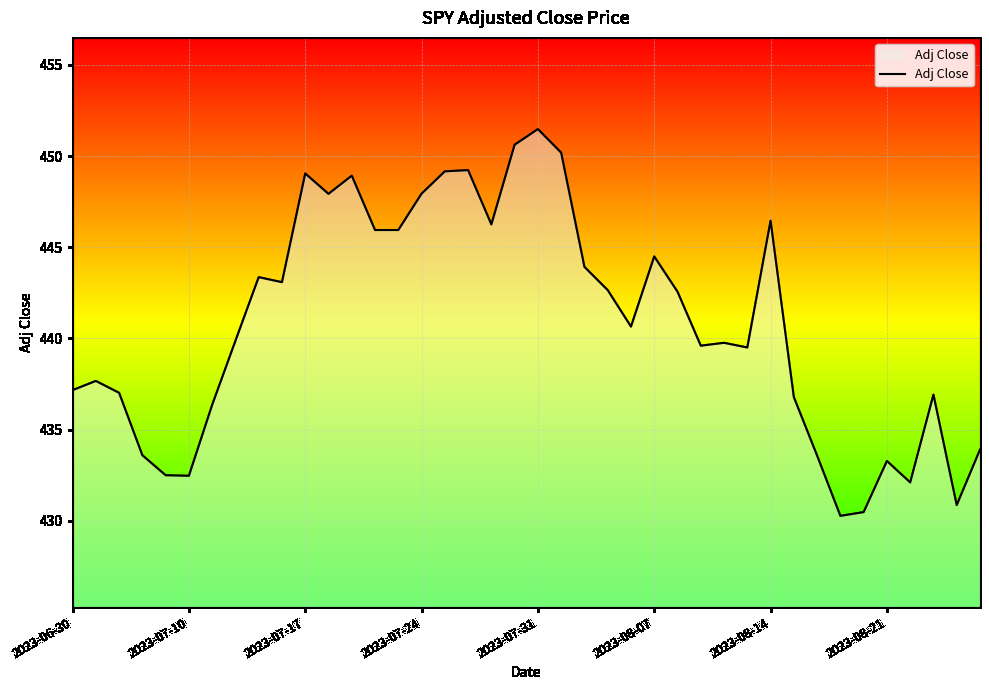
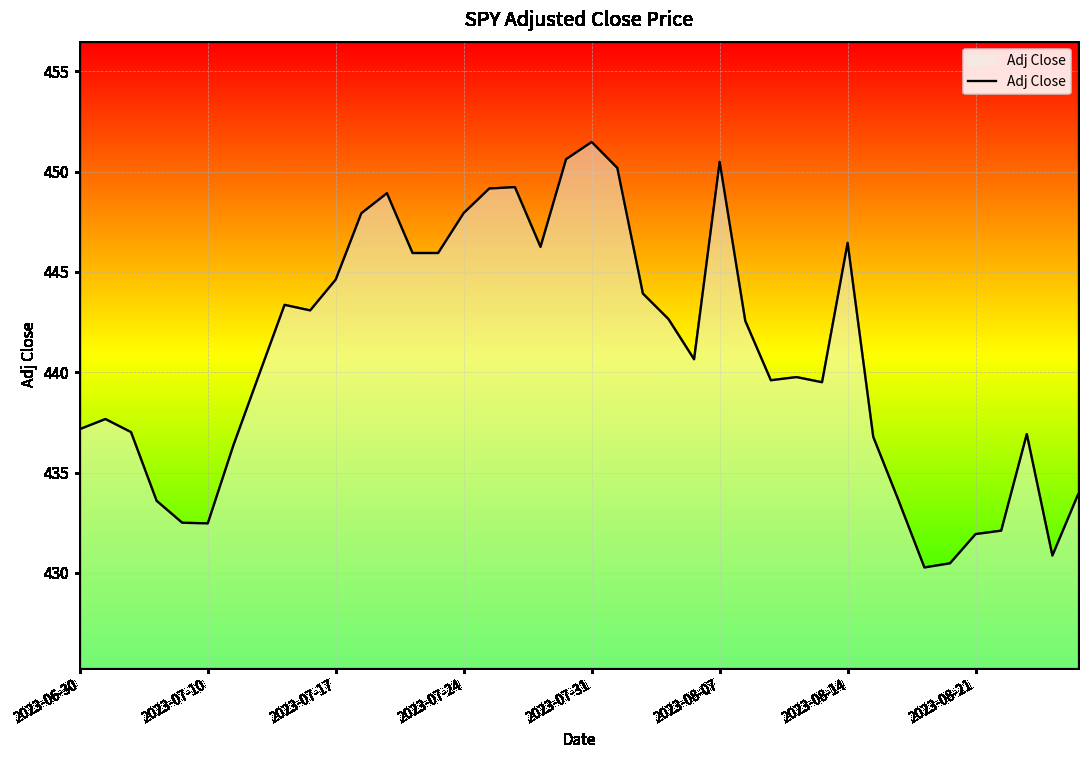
  {
    "2023-06-30": 437.2,
    "2023-07-10": 432.5,
-   "2023-07-17": 449.0,
+   "2023-07-17": 444.6,
    "2023-07-24": 447.9,
    "2023-07-31": 451.5,
-   "2023-08-07": 444.5,
+   "2023-08-07": 450.5,
    "2023-08-14": 446.4,
-   "2023-08-21": 433.3
+   "2023-08-21": 431.9
  }
